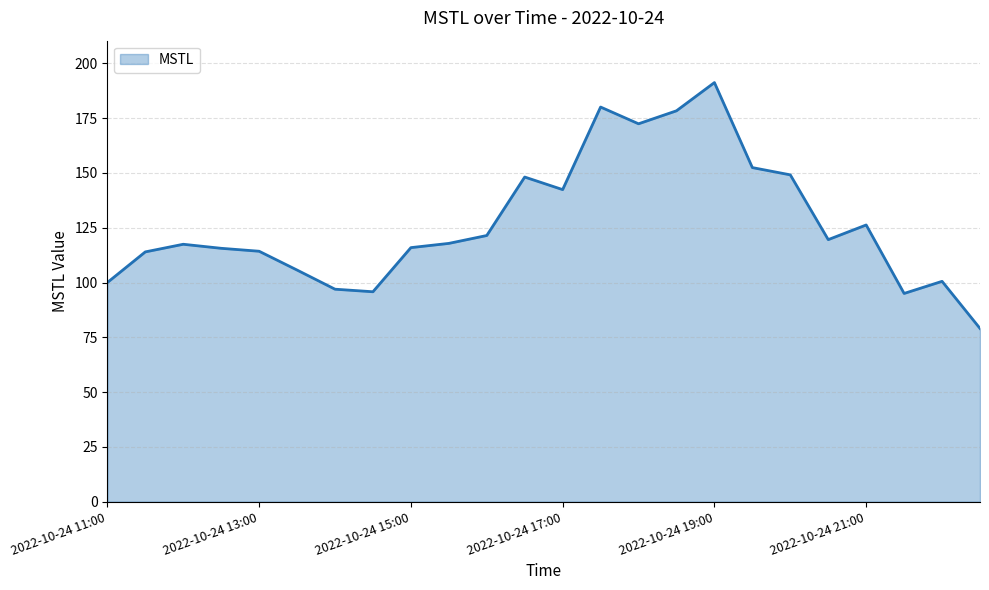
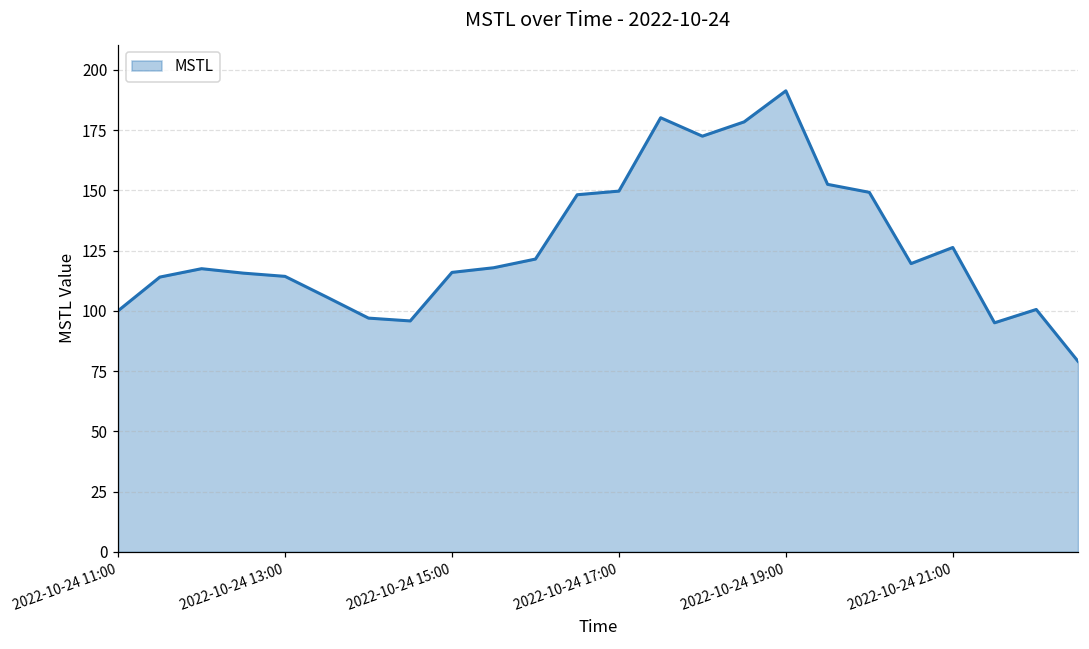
  {
    "2022-10-24 11:00": 100,
    "2022-10-24 13:00": 114,
    "2022-10-24 15:00": 116,
-   "2022-10-24 17:00": 142,
+   "2022-10-24 17:00": 150,
    "2022-10-24 19:00": 191,
    "2022-10-24 21:00": 126
  }
